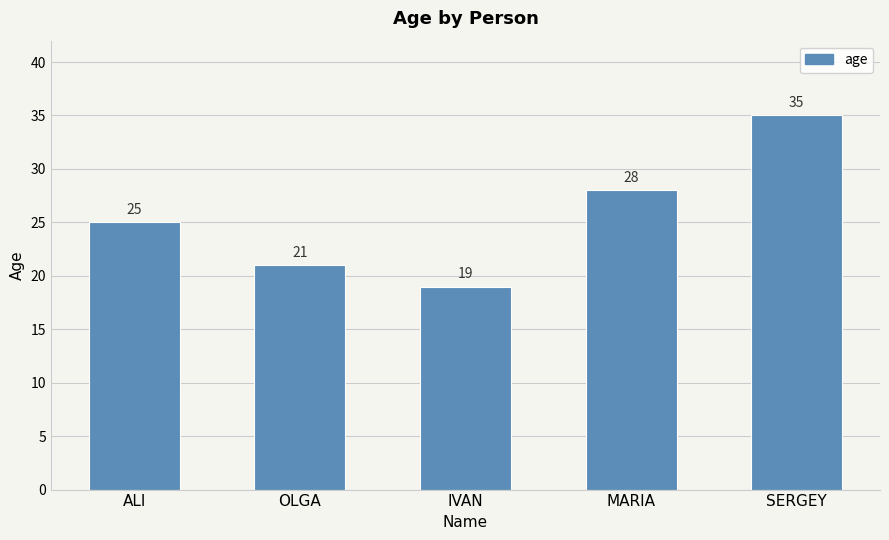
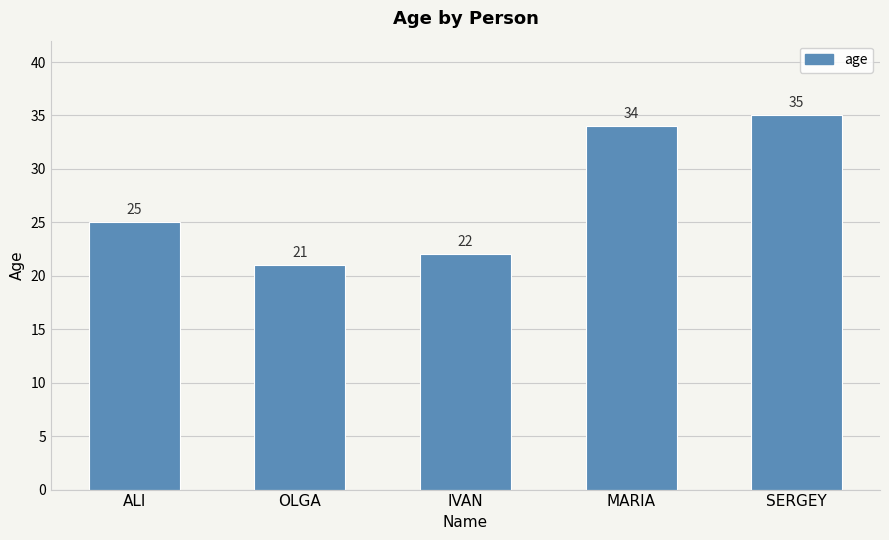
  {
    "ALI": 25,
    "OLGA": 21,
-   "IVAN": 19,
-   "MARIA": 28,
+   "IVAN": 22,
+   "MARIA": 34,
    "SERGEY": 35
  }
